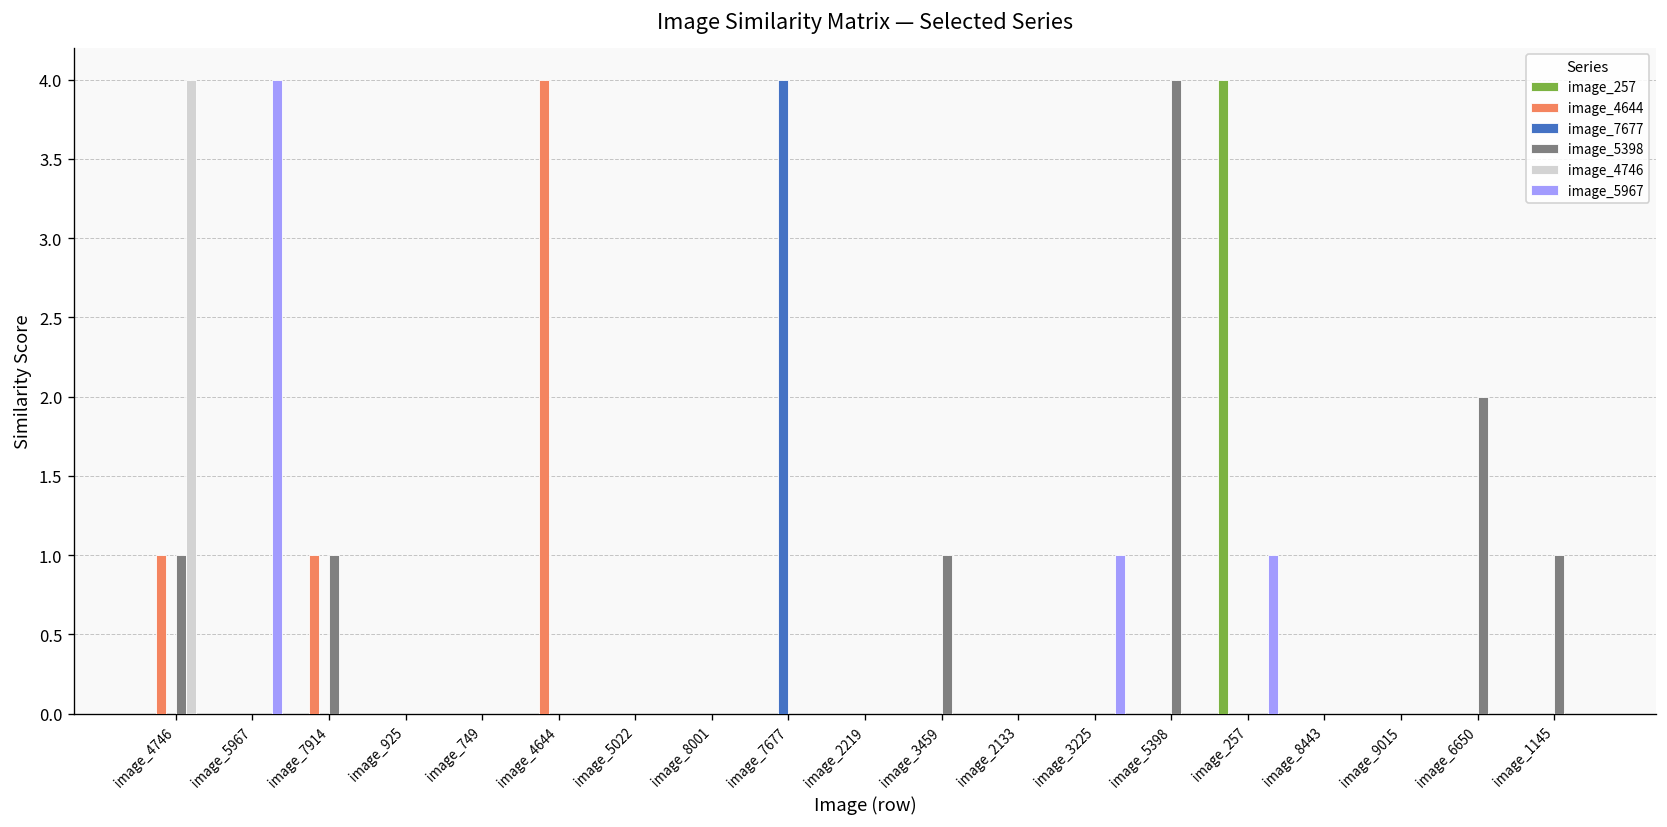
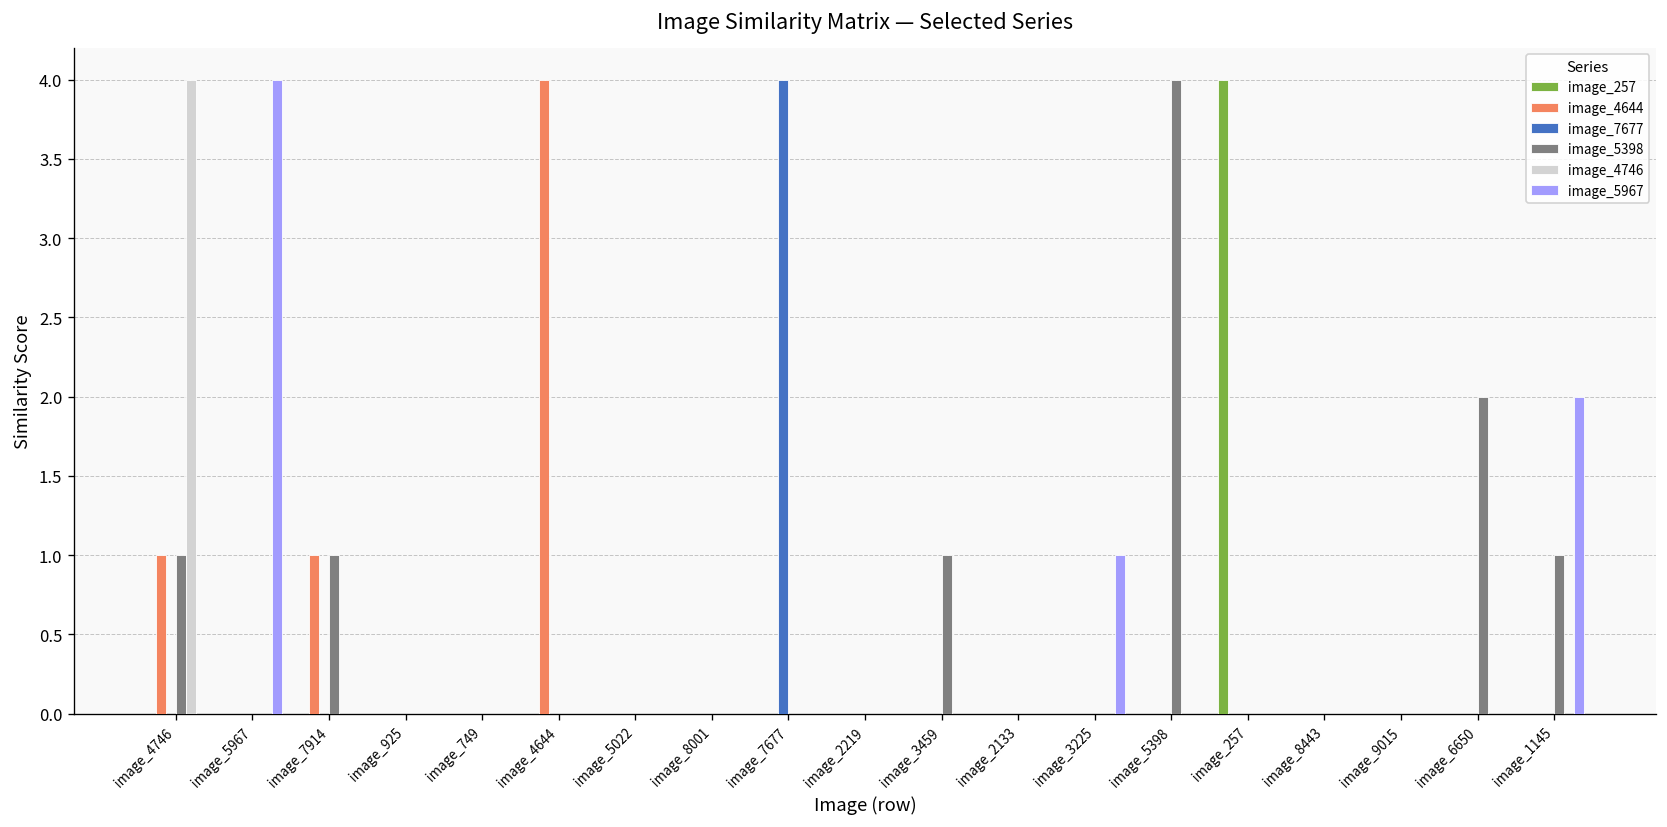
  {
    "image_257": {
      "image_4746": 0,
      "image_5967": 0,
      "image_7914": 0,
      "image_925": 0,
      "image_749": 0,
      "image_4644": 0,
      "image_5022": 0,
      "image_8001": 0,
      "image_7677": 0,
      "image_2219": 0,
      "image_3459": 0,
      "image_2133": 0,
      "image_3225": 0,
      "image_5398": 0,
      "image_257": 4,
      "image_8443": 0,
      "image_9015": 0,
      "image_6650": 0,
      "image_1145": 0
    },
    "image_4644": {
      "image_4746": 1,
      "image_5967": 0,
      "image_7914": 1,
      "image_925": 0,
      "image_749": 0,
      "image_4644": 4,
      "image_5022": 0,
      "image_8001": 0,
      "image_7677": 0,
      "image_2219": 0,
      "image_3459": 0,
      "image_2133": 0,
      "image_3225": 0,
      "image_5398": 0,
      "image_257": 0,
      "image_8443": 0,
      "image_9015": 0,
      "image_6650": 0,
      "image_1145": 0
    },
    "image_7677": {
      "image_4746": 0,
      "image_5967": 0,
      "image_7914": 0,
      "image_925": 0,
      "image_749": 0,
      "image_4644": 0,
      "image_5022": 0,
      "image_8001": 0,
      "image_7677": 4,
      "image_2219": 0,
      "image_3459": 0,
      "image_2133": 0,
      "image_3225": 0,
      "image_5398": 0,
      "image_257": 0,
      "image_8443": 0,
      "image_9015": 0,
      "image_6650": 0,
      "image_1145": 0
    },
    "image_5398": {
      "image_4746": 1,
      "image_5967": 0,
      "image_7914": 1,
      "image_925": 0,
      "image_749": 0,
      "image_4644": 0,
      "image_5022": 0,
      "image_8001": 0,
      "image_7677": 0,
      "image_2219": 0,
      "image_3459": 1,
      "image_2133": 0,
      "image_3225": 0,
      "image_5398": 4,
      "image_257": 0,
      "image_8443": 0,
      "image_9015": 0,
      "image_6650": 2,
      "image_1145": 1
    },
    "image_4746": {
      "image_4746": 4,
      "image_5967": 0,
      "image_7914": 0,
      "image_925": 0,
      "image_749": 0,
      "image_4644": 0,
      "image_5022": 0,
      "image_8001": 0,
      "image_7677": 0,
      "image_2219": 0,
      "image_3459": 0,
      "image_2133": 0,
      "image_3225": 0,
      "image_5398": 0,
      "image_257": 0,
      "image_8443": 0,
      "image_9015": 0,
      "image_6650": 0,
      "image_1145": 0
    },
    "image_5967": {
      "image_4746": 0,
      "image_5967": 4,
      "image_7914": 0,
      "image_925": 0,
      "image_749": 0,
      "image_4644": 0,
      "image_5022": 0,
      "image_8001": 0,
      "image_7677": 0,
      "image_2219": 0,
      "image_3459": 0,
      "image_2133": 0,
      "image_3225": 1,
      "image_5398": 0,
-     "image_257": 1,
+     "image_257": 0,
      "image_8443": 0,
      "image_9015": 0,
      "image_6650": 0,
-     "image_1145": 0
+     "image_1145": 2
    }
  }
